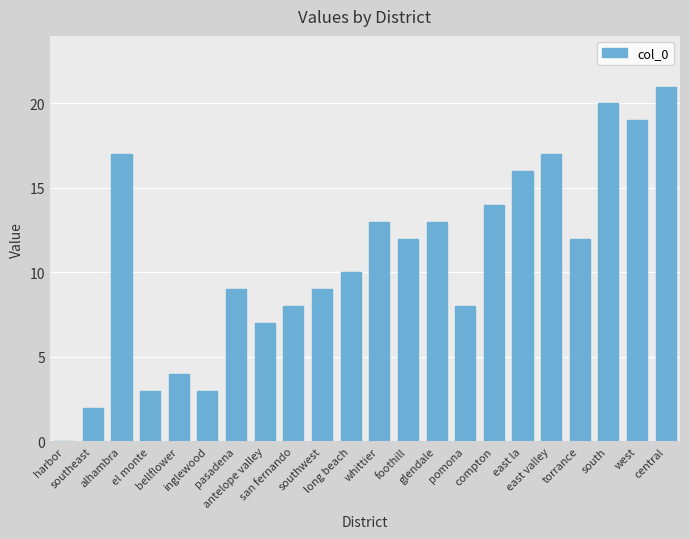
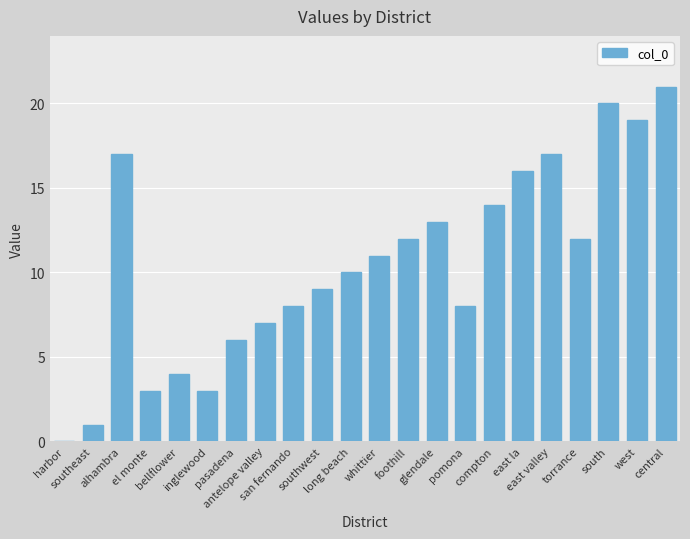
  {
    "harbor": 0,
-   "southeast": 2,
+   "southeast": 1,
    "alhambra": 17,
    "el monte": 3,
    "bellflower": 4,
    "inglewood": 3,
-   "pasadena": 9,
+   "pasadena": 6,
    "antelope valley": 7,
    "san fernando": 8,
    "southwest": 9,
    "long beach": 10,
-   "whittier": 13,
+   "whittier": 11,
    "foothill": 12,
    "glendale": 13,
    "pomona": 8,
    "compton": 14,
    "east la": 16,
    "east valley": 17,
    "torrance": 12,
    "south": 20,
    "west": 19,
    "central": 21
  }
